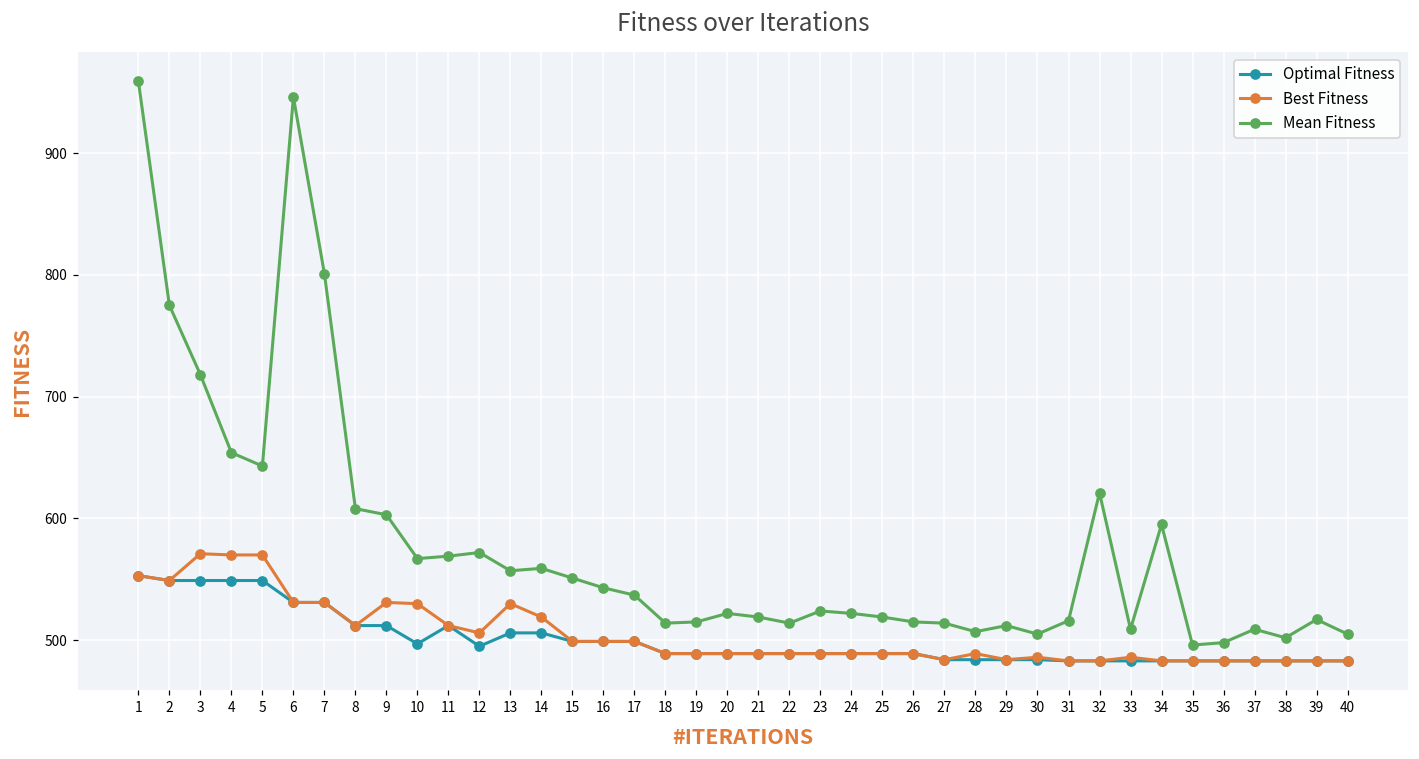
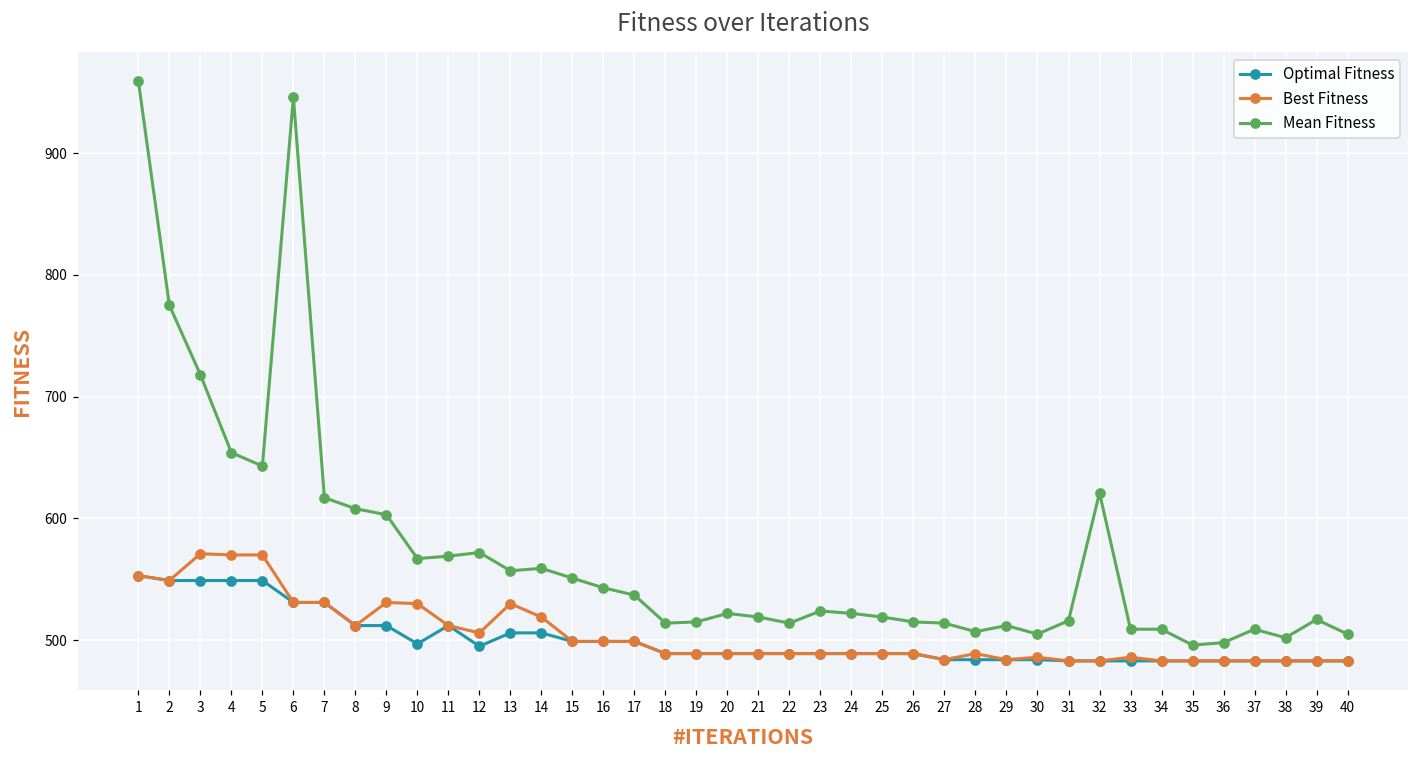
  {
    "Optimal Fitness": {
      "3": 549,
      "4": 549,
      "5": 549,
      "9": 512,
      "10": 497,
      "12": 495,
      "13": 506,
      "14": 506,
      "28": 484,
      "33": 483
    },
    "Best Fitness": {
      "3": 571,
      "4": 570,
      "5": 570,
      "9": 531,
      "10": 530,
      "12": 506,
      "13": 530,
      "14": 519,
      "28": 489,
      "33": 486
    },
    "Mean Fitness": {
      "1": 959,
      "2": 775,
      "3": 718,
      "4": 654,
      "5": 643,
      "6": 946,
-     "7": 801,
+     "7": 617,
      "8": 608,
      "9": 603,
      "10": 567,
      "11": 569,
      "12": 572,
      "13": 557,
      "14": 559,
      "15": 551,
      "16": 543,
      "17": 537,
      "18": 514,
      "19": 515,
      "20": 522,
      "21": 519,
      "22": 514,
      "23": 524,
      "24": 522,
      "25": 519,
      "26": 515,
      "27": 514,
      "28": 507,
      "29": 512,
      "30": 505,
      "31": 516,
      "32": 621,
      "33": 509,
-     "34": 595,
+     "34": 509,
      "35": 496,
      "36": 498,
      "37": 509,
      "38": 502,
      "39": 517,
      "40": 505
    }
  }
